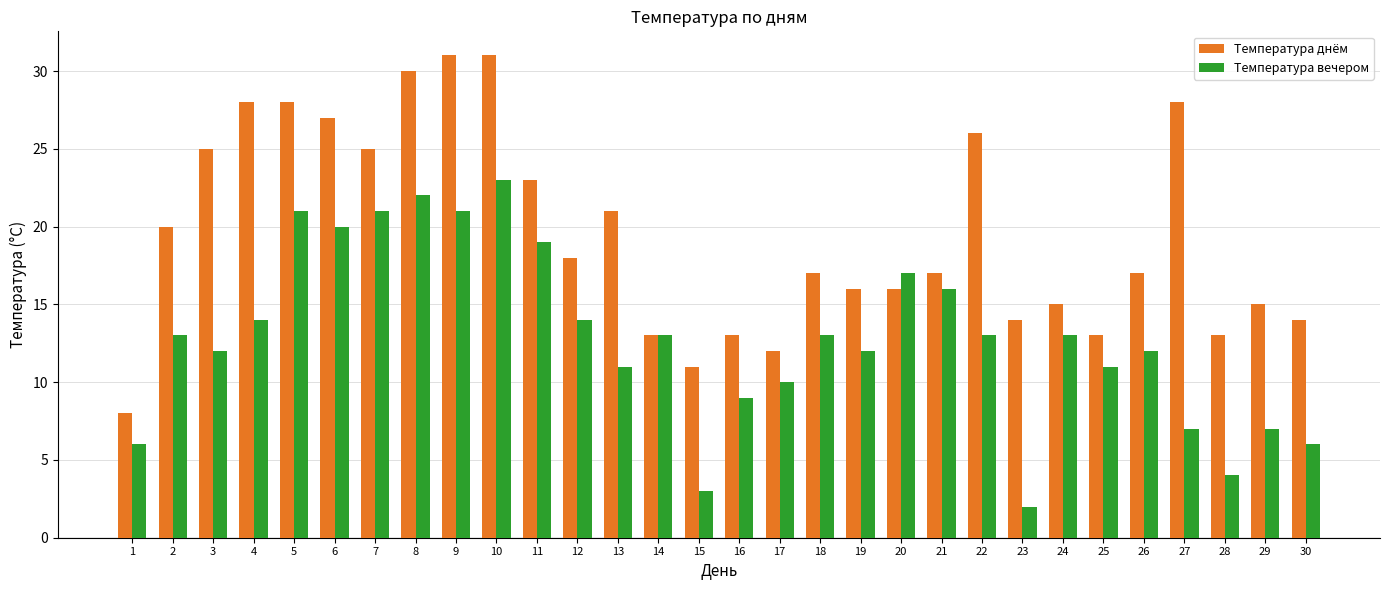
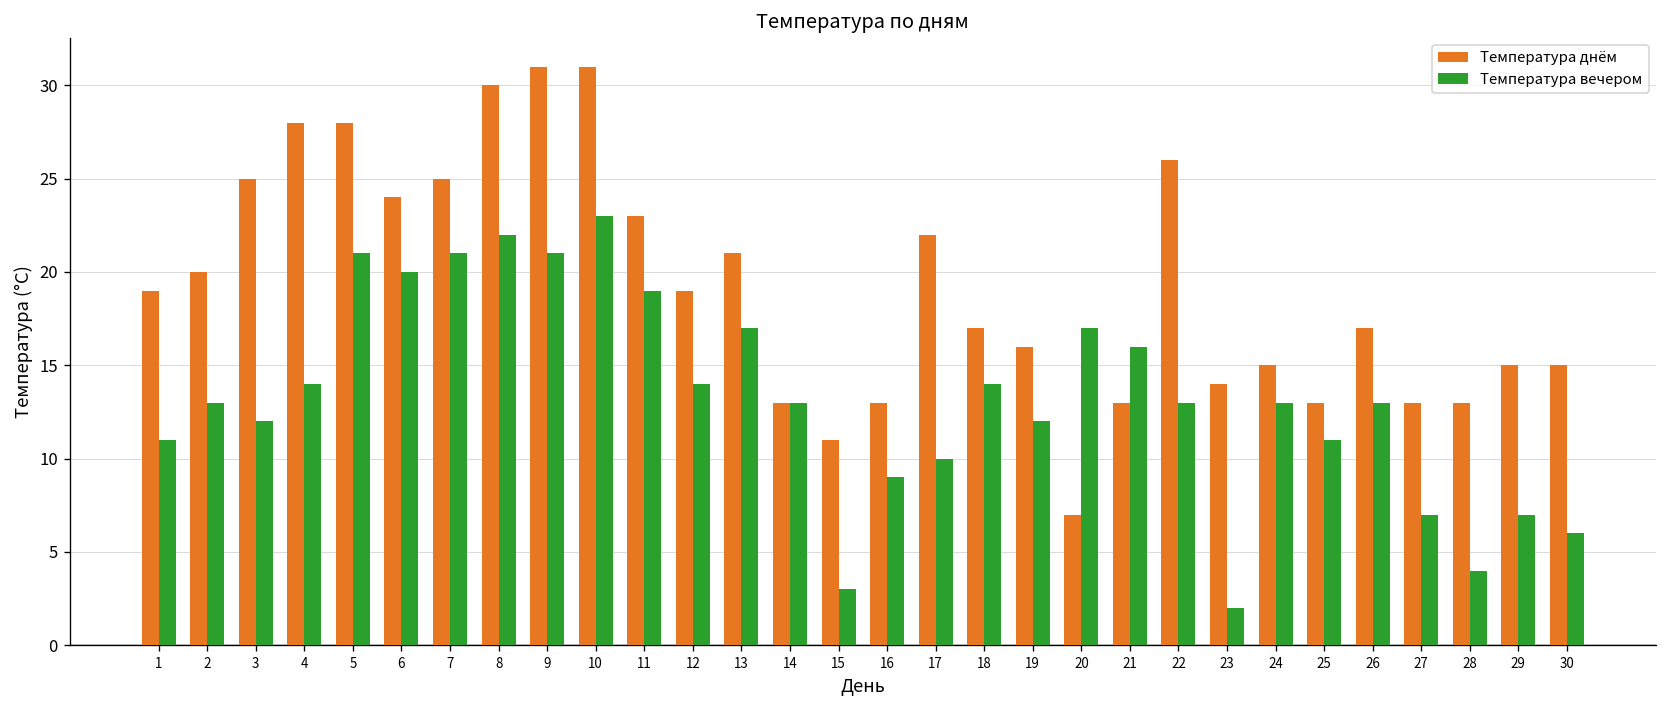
  {
    "Температура днём": {
-     "1": 8,
+     "1": 19,
      "2": 20,
      "3": 25,
      "4": 28,
      "5": 28,
-     "6": 27,
+     "6": 24,
      "7": 25,
      "8": 30,
      "9": 31,
      "10": 31,
      "11": 23,
-     "12": 18,
+     "12": 19,
      "13": 21,
      "14": 13,
      "15": 11,
      "16": 13,
-     "17": 12,
+     "17": 22,
      "18": 17,
      "19": 16,
-     "20": 16,
-     "21": 17,
+     "20": 7,
+     "21": 13,
      "22": 26,
      "23": 14,
      "24": 15,
      "25": 13,
      "26": 17,
-     "27": 28,
+     "27": 13,
      "28": 13,
      "29": 15,
-     "30": 14
+     "30": 15
    },
    "Температура вечером": {
-     "1": 6,
+     "1": 11,
      "2": 13,
      "3": 12,
      "4": 14,
      "5": 21,
      "6": 20,
      "7": 21,
      "8": 22,
      "9": 21,
      "10": 23,
      "11": 19,
      "12": 14,
-     "13": 11,
+     "13": 17,
      "14": 13,
      "15": 3,
      "16": 9,
      "17": 10,
-     "18": 13,
+     "18": 14,
      "19": 12,
      "20": 17,
      "21": 16,
      "22": 13,
      "23": 2,
      "24": 13,
      "25": 11,
-     "26": 12,
+     "26": 13,
      "27": 7,
      "28": 4,
      "29": 7,
      "30": 6
    }
  }
